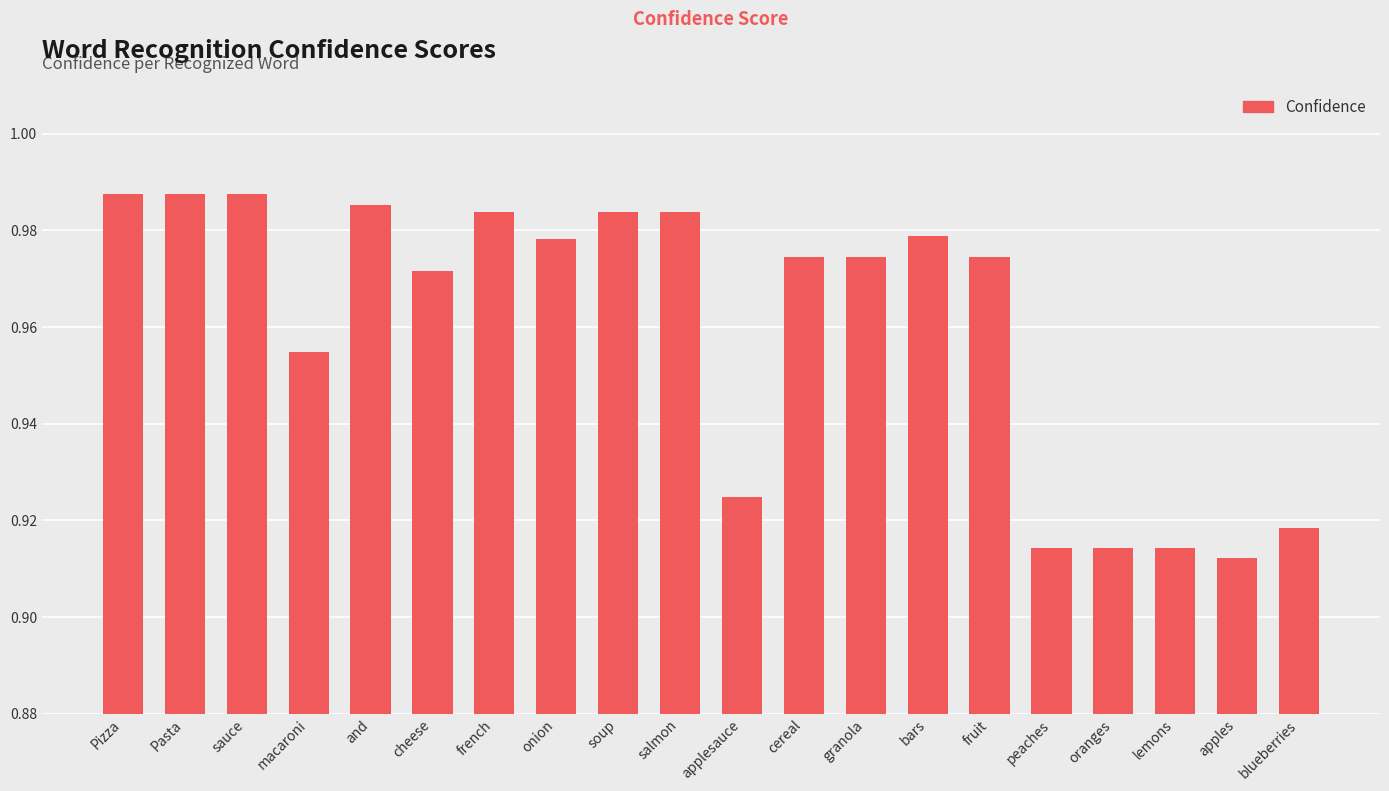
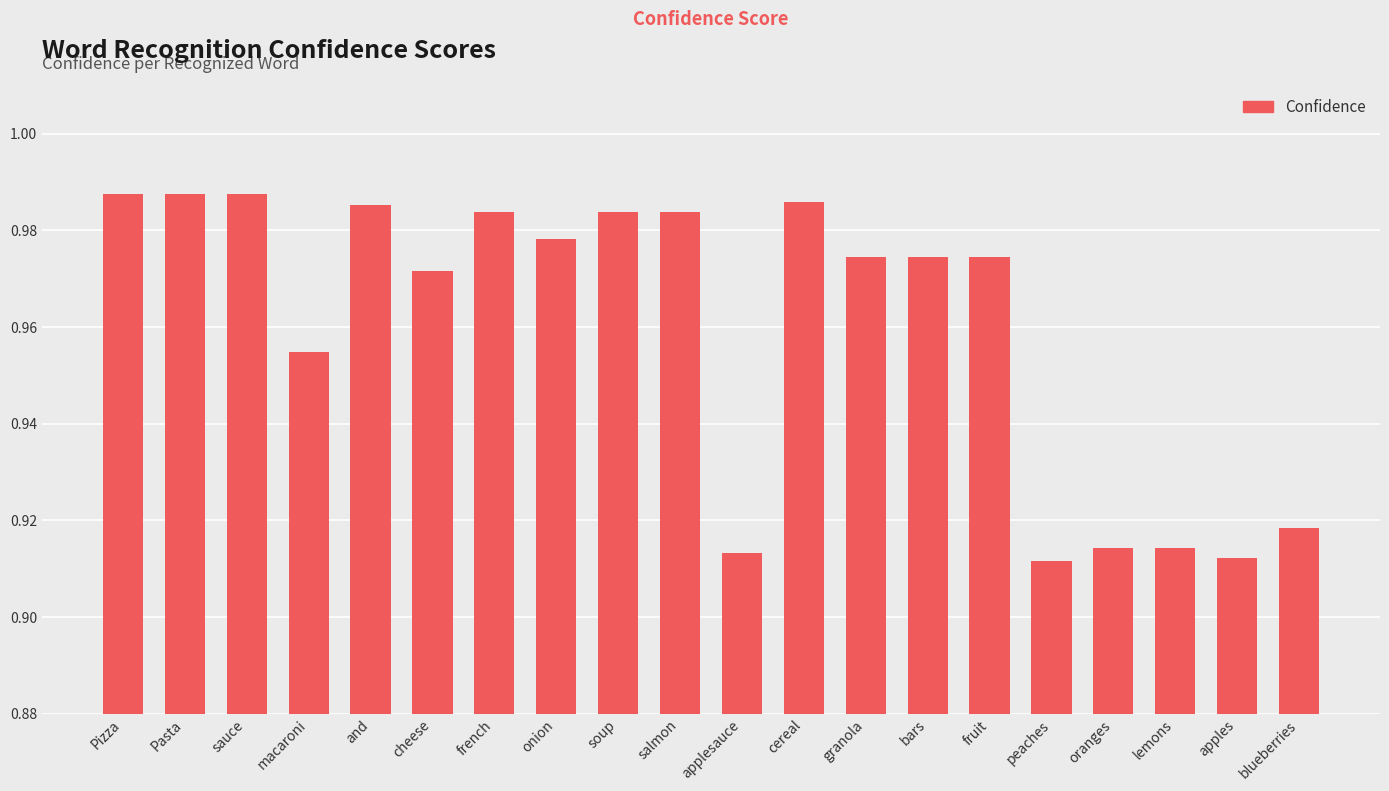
  {
    "Pizza": 0.988,
    "Pasta": 0.988,
    "sauce": 0.988,
    "macaroni": 0.955,
    "and": 0.985,
    "cheese": 0.972,
    "french": 0.984,
    "onion": 0.978,
    "soup": 0.984,
    "salmon": 0.984,
-   "applesauce": 0.925,
-   "cereal": 0.975,
+   "applesauce": 0.913,
+   "cereal": 0.986,
    "granola": 0.975,
-   "bars": 0.979,
+   "bars": 0.975,
    "fruit": 0.975,
-   "peaches": 0.914,
+   "peaches": 0.912,
    "oranges": 0.914,
    "lemons": 0.914,
    "apples": 0.912,
    "blueberries": 0.918
  }
